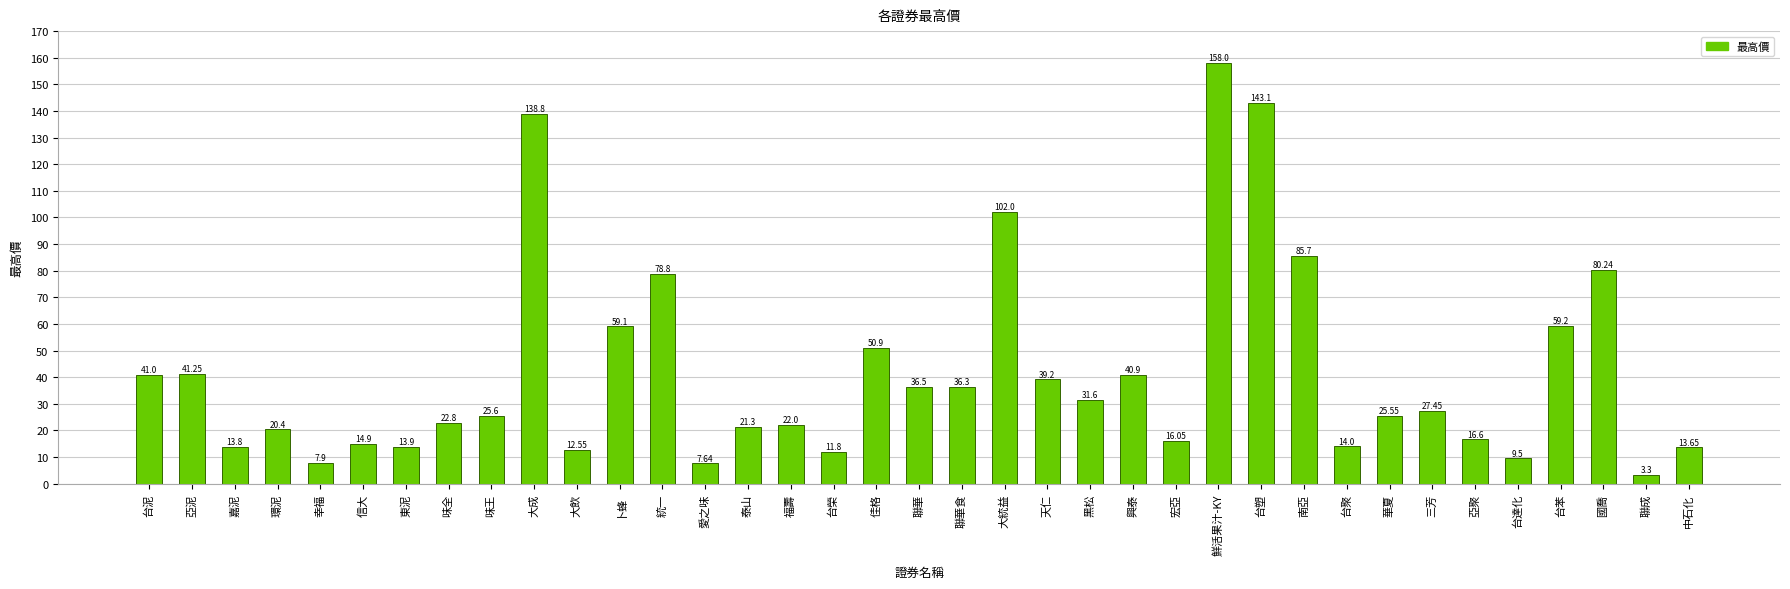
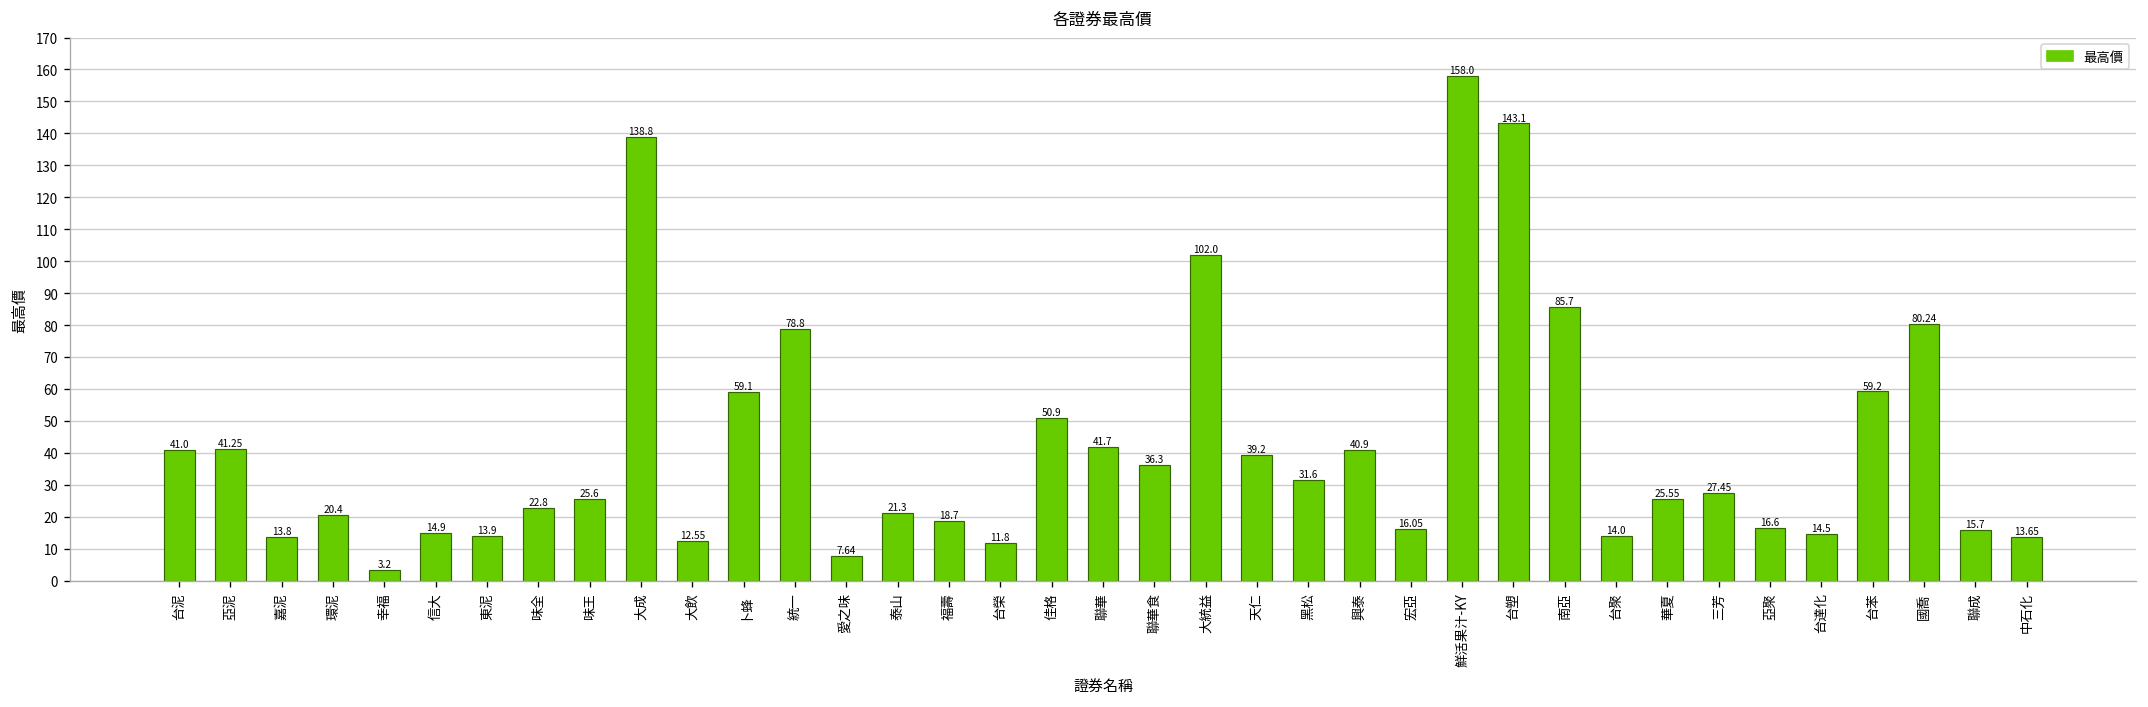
  {
    "台泥": 41.0,
    "亞泥": 41.25,
    "嘉泥": 13.8,
    "環泥": 20.4,
-   "幸福": 7.9,
+   "幸福": 3.2,
    "信大": 14.9,
    "東泥": 13.9,
    "味全": 22.8,
    "味王": 25.6,
    "大成": 138.8,
    "大飲": 12.55,
    "卜蜂": 59.1,
    "統一": 78.8,
    "愛之味": 7.64,
    "泰山": 21.3,
-   "福壽": 22.0,
+   "福壽": 18.7,
    "台榮": 11.8,
    "佳格": 50.9,
-   "聯華": 36.5,
+   "聯華": 41.7,
    "聯華食": 36.3,
    "大統益": 102.0,
    "天仁": 39.2,
    "黑松": 31.6,
    "興泰": 40.9,
    "宏亞": 16.05,
    "鮮活果汁-KY": 158.0,
    "台塑": 143.1,
    "南亞": 85.7,
    "台聚": 14.0,
    "華夏": 25.55,
    "三芳": 27.45,
    "亞聚": 16.6,
-   "台達化": 9.5,
+   "台達化": 14.5,
    "台苯": 59.2,
    "國喬": 80.24,
-   "聯成": 3.3,
+   "聯成": 15.7,
    "中石化": 13.65
  }
